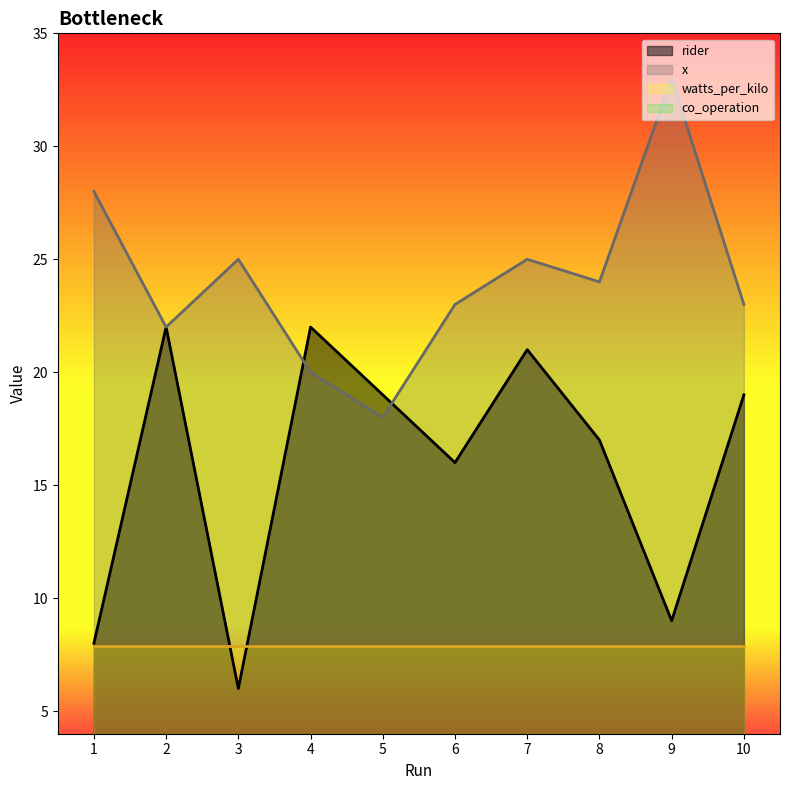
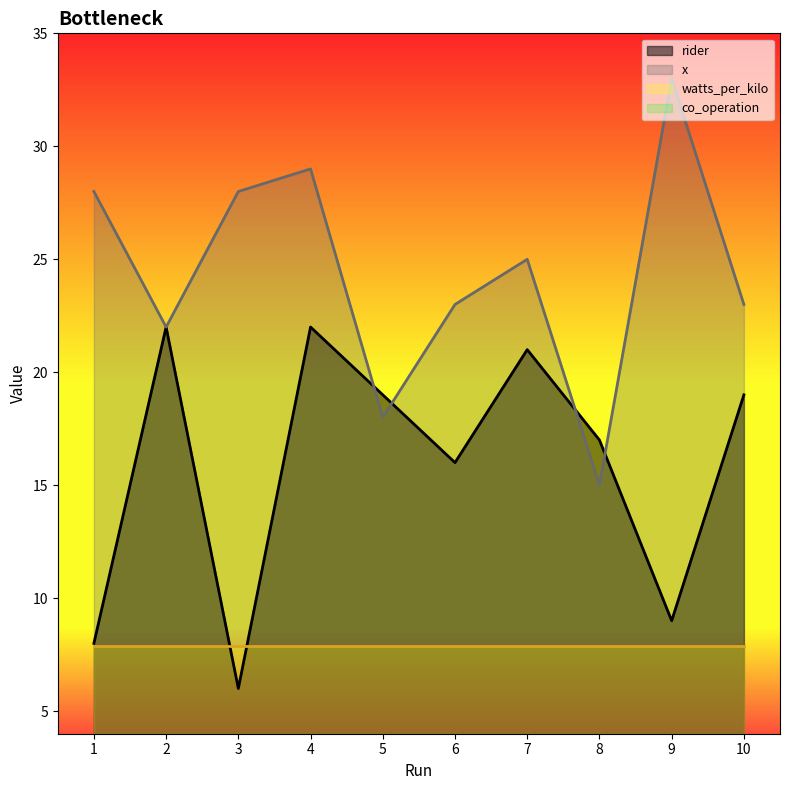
  {
    "rider": {
      "3": 6,
      "4": 22,
      "5": 19,
      "6": 16,
      "7": 21,
      "8": 17,
      "9": 9,
      "10": 19
    },
    "x": {
      "1": 28,
-     "3": 25,
-     "4": 20,
+     "3": 28,
+     "4": 29,
      "5": 18,
      "6": 23,
      "7": 25,
-     "8": 24,
+     "8": 15,
      "10": 23
    },
    "watts_per_kilo": {
      "2": 8,
      "3": 8,
      "4": 8,
      "5": 8,
      "6": 8,
      "7": 8,
      "8": 8,
      "9": 8,
      "10": 8
    },
    "co_operation": {
      "1": 4,
      "2": 4,
      "3": 4,
      "4": 4,
      "5": 4,
      "6": 4,
      "7": 4,
      "8": 4,
      "9": 4,
      "10": 4
    }
  }
